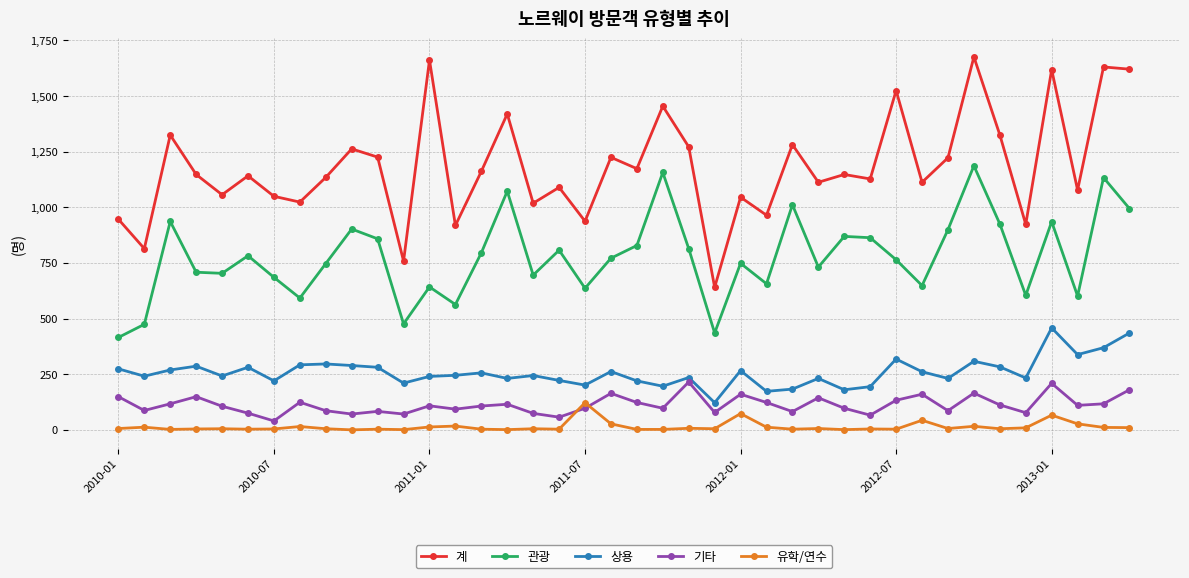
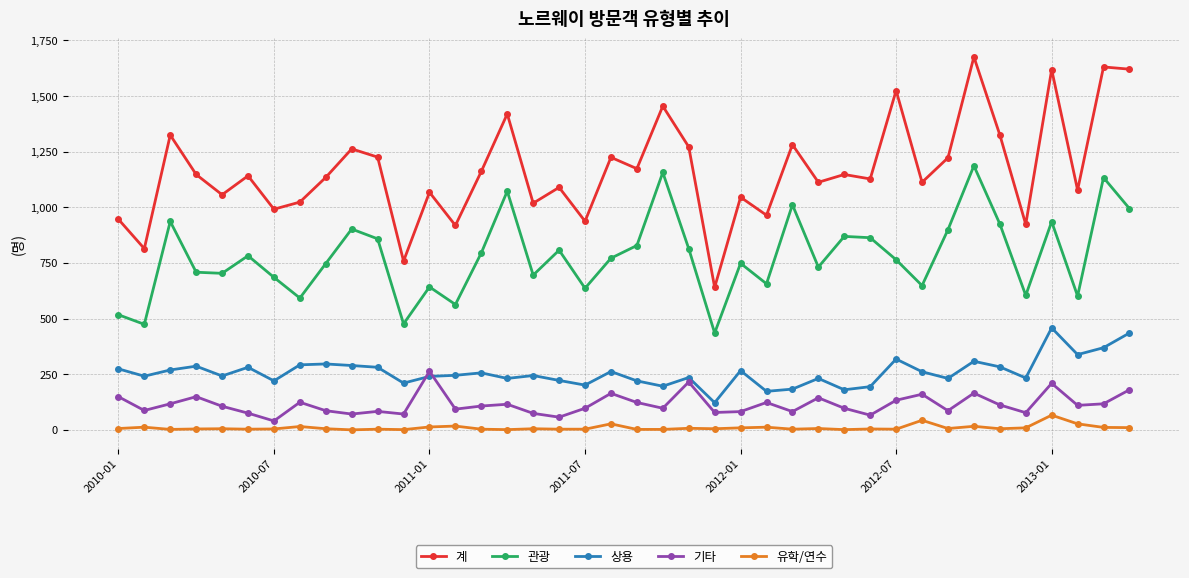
  {
    "계": {
      "2010-01": "950",
-     "2010-07": "1,050",
-     "2011-01": "1,660",
+     "2010-07": "990",
+     "2011-01": "1,070",
      "2011-07": "940",
      "2012-01": "1,050",
      "2012-07": "1,520",
      "2013-01": "1,620"
    },
    "관광": {
-     "2010-01": "420",
+     "2010-01": "520",
      "2010-07": "690",
      "2011-01": "640",
      "2011-07": "640",
      "2012-01": "750",
      "2012-07": "760",
      "2013-01": "940"
    },
    "상용": {
      "2010-01": "270",
      "2010-07": "220",
      "2011-01": "240",
      "2011-07": "200",
      "2012-01": "270",
      "2012-07": "320",
      "2013-01": "460"
    },
    "기타": {
      "2010-01": "150",
      "2010-07": "40",
-     "2011-01": "110",
+     "2011-01": "260",
      "2011-07": "100",
-     "2012-01": "160",
+     "2012-01": "80",
      "2012-07": "130",
      "2013-01": "210"
    },
    "유학/연수": {
      "2010-01": "10",
      "2010-07": "0",
      "2011-01": "10",
-     "2011-07": "120",
-     "2012-01": "70",
+     "2011-07": "0",
+     "2012-01": "10",
      "2012-07": "0",
      "2013-01": "70"
    }
  }
